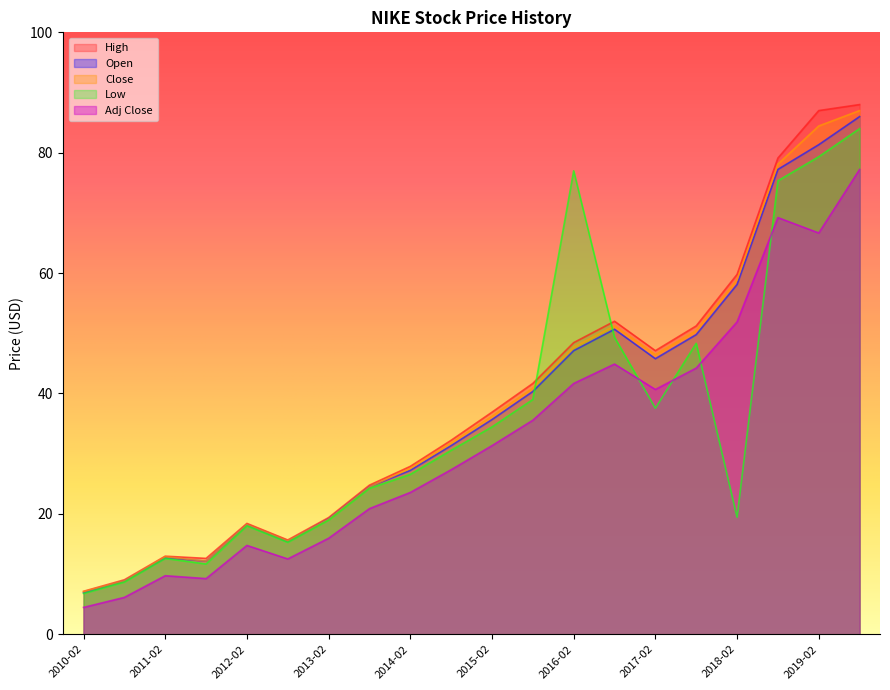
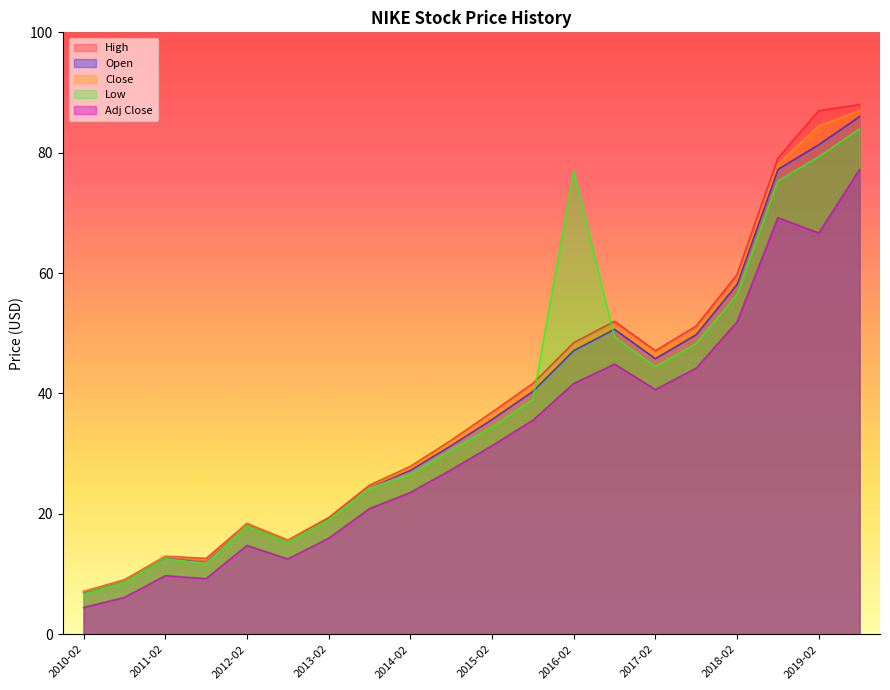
  {
    "High": {
      "2015-02": 37,
      "2016-02": 48,
      "2017-02": 47,
      "2018-02": 60,
      "2019-02": 87
    },
    "Open": {
      "2015-02": 36,
      "2016-02": 47,
      "2017-02": 46,
      "2018-02": 58,
      "2019-02": 81
    },
    "Close": {
      "2015-02": 36,
      "2016-02": 48,
      "2017-02": 46,
      "2018-02": 59,
      "2019-02": 84
    },
    "Low": {
      "2014-02": 27,
      "2015-02": 34,
      "2016-02": 77,
-     "2017-02": 38,
-     "2018-02": 19,
+     "2017-02": 44,
+     "2018-02": 56,
      "2019-02": 79
    },
    "Adj Close": {
      "2010-02": 4,
      "2011-02": 10,
      "2012-02": 15,
      "2013-02": 16,
      "2014-02": 24,
      "2015-02": 31,
      "2016-02": 42,
      "2017-02": 41,
      "2018-02": 52,
      "2019-02": 67
    }
  }
